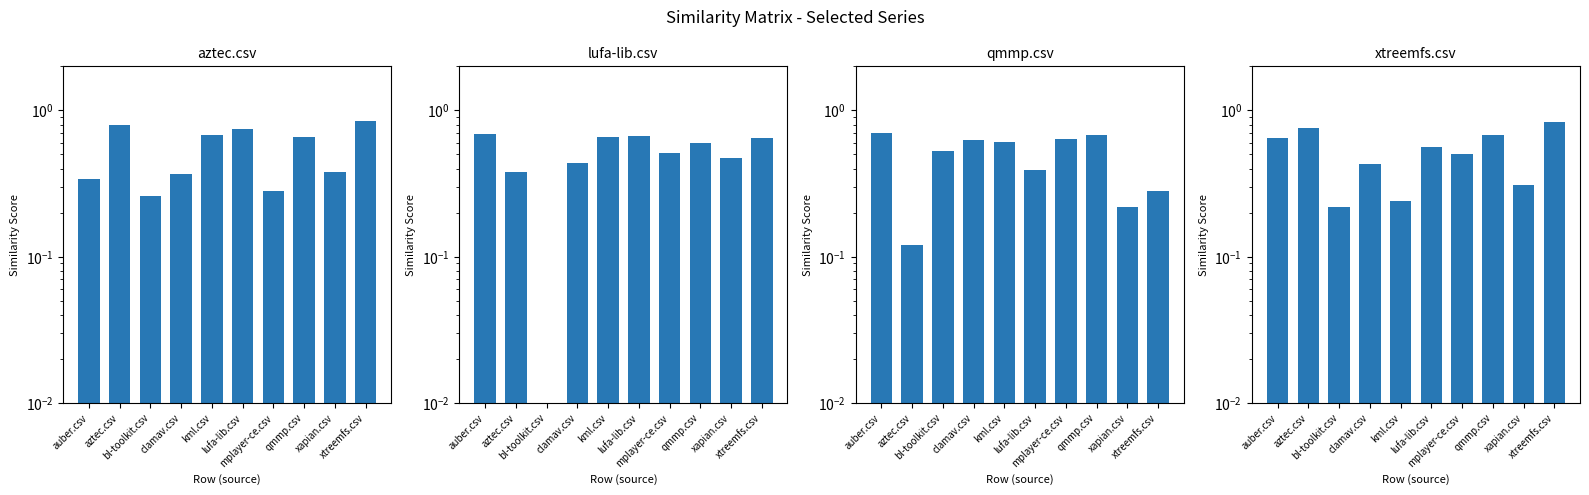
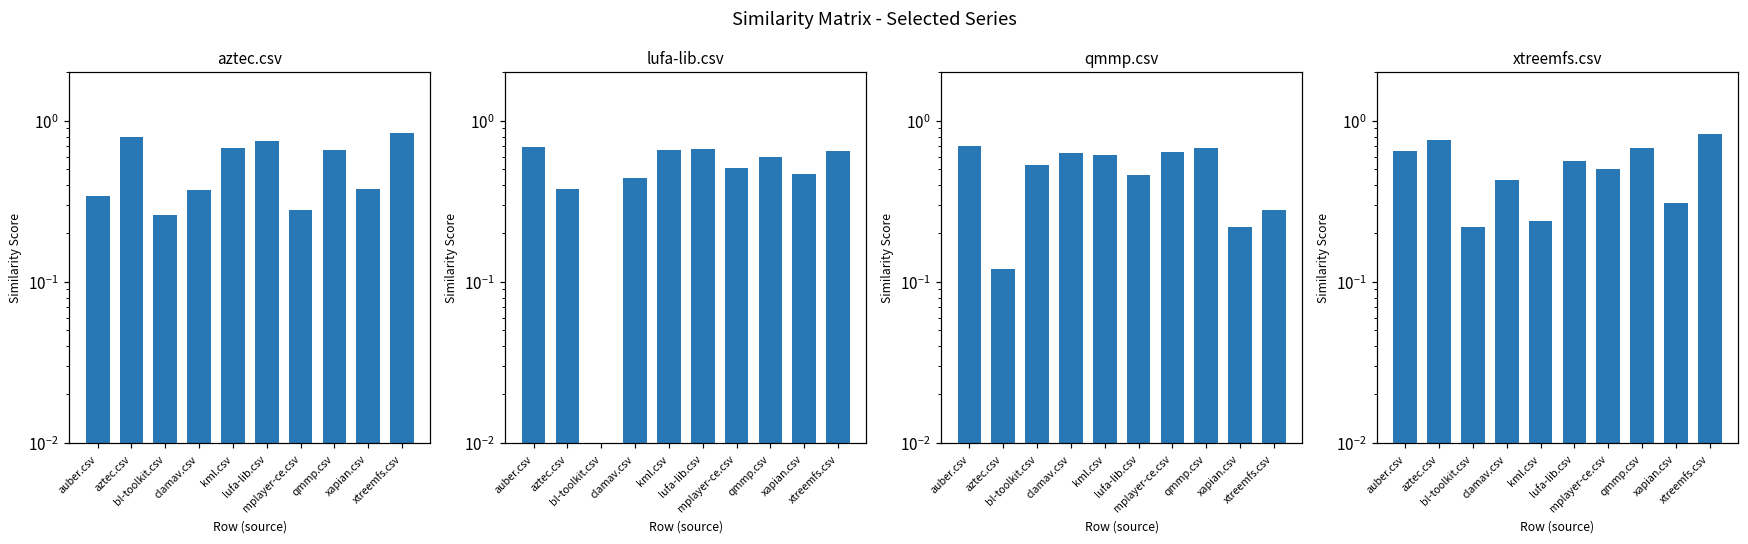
  {
    "aztec.csv": {
      "auber.csv": 0.34,
      "aztec.csv": 0.8,
      "bl-toolkit.csv": 0.26,
      "clamav.csv": 0.37,
      "kml.csv": 0.7,
      "lufa-lib.csv": 0.8,
      "mplayer-ce.csv": 0.28,
      "qmmp.csv": 0.7,
      "xapian.csv": 0.38,
      "xtreemfs.csv": 0.8
    },
    "lufa-lib.csv": {
      "auber.csv": 0.7,
      "aztec.csv": 0.38,
      "clamav.csv": 0.44,
      "kml.csv": 0.7,
      "lufa-lib.csv": 0.7,
      "mplayer-ce.csv": 0.51,
      "qmmp.csv": 0.60,
      "xapian.csv": 0.47,
      "xtreemfs.csv": 0.7
    },
    "qmmp.csv": {
      "auber.csv": 0.7,
      "aztec.csv": 0.12,
      "bl-toolkit.csv": 0.53,
      "clamav.csv": 0.63,
      "kml.csv": 0.61,
-     "lufa-lib.csv": 0.39,
+     "lufa-lib.csv": 0.46,
      "mplayer-ce.csv": 0.6,
      "qmmp.csv": 0.7,
      "xapian.csv": 0.22,
      "xtreemfs.csv": 0.28
    },
    "xtreemfs.csv": {
      "auber.csv": 0.7,
      "aztec.csv": 0.8,
      "bl-toolkit.csv": 0.22,
      "clamav.csv": 0.43,
      "kml.csv": 0.24,
      "lufa-lib.csv": 0.56,
      "mplayer-ce.csv": 0.50,
      "qmmp.csv": 0.7,
      "xapian.csv": 0.31,
      "xtreemfs.csv": 0.8
    }
  }
